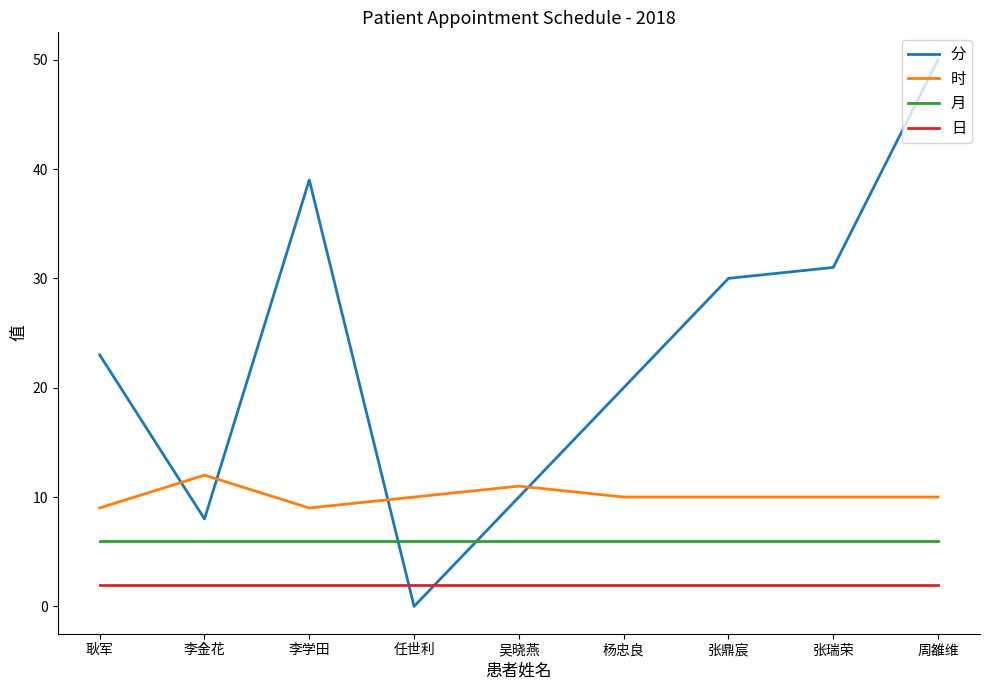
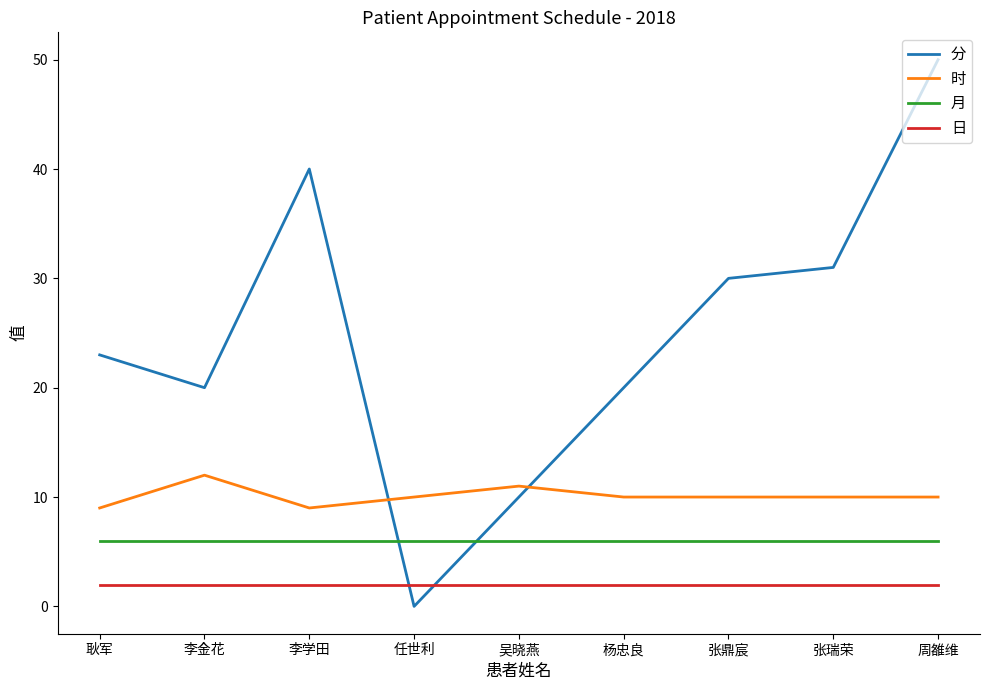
  {
    "分": {
      "耿军": 23,
-     "李金花": 8,
-     "李学田": 39,
+     "李金花": 20,
+     "李学田": 40,
      "任世利": 0,
      "吴晓燕": 10,
      "杨忠良": 20,
      "张鼎宸": 30,
      "张瑞荣": 31
    },
    "时": {
      "耿军": 9,
      "李金花": 12,
      "李学田": 9,
      "任世利": 10,
      "吴晓燕": 11,
      "杨忠良": 10,
      "张鼎宸": 10,
      "张瑞荣": 10,
      "周雒维": 10
    },
    "月": {
      "耿军": 6,
      "李金花": 6,
      "李学田": 6,
      "任世利": 6,
      "吴晓燕": 6,
      "杨忠良": 6,
      "张鼎宸": 6,
      "张瑞荣": 6,
      "周雒维": 6
    },
    "日": {
      "耿军": 2,
      "李金花": 2,
      "李学田": 2,
      "任世利": 2,
      "吴晓燕": 2,
      "杨忠良": 2,
      "张鼎宸": 2,
      "张瑞荣": 2,
      "周雒维": 2
    }
  }
